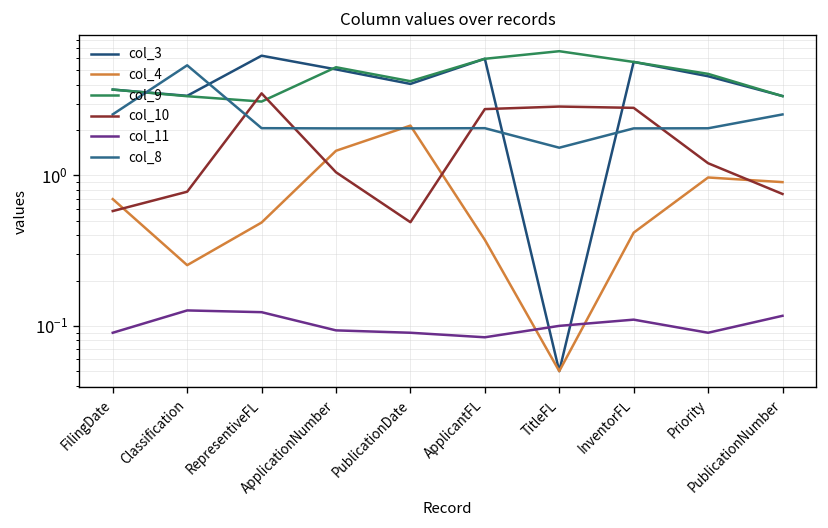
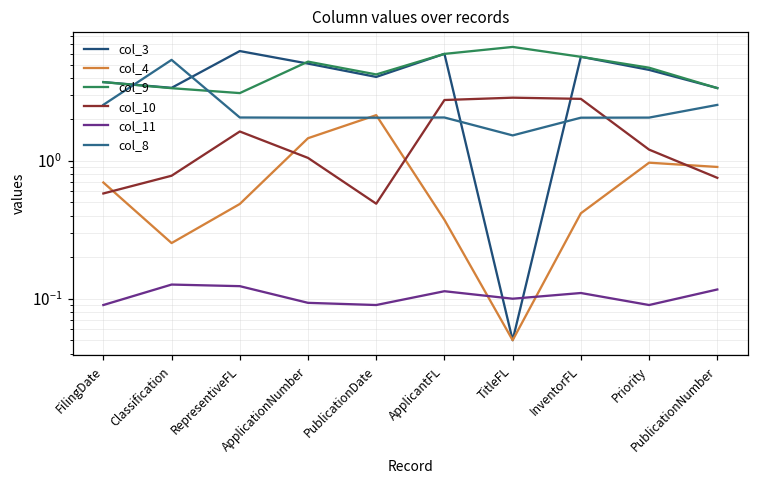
  {
    "col_4": {
      "FilingDate": 0.7,
      "Classification": 0.25,
      "RepresentiveFL": 0.49,
      "ApplicationNumber": 1.5,
      "ApplicantFL": 0.37,
      "InventorFL": 0.42,
      "Priority": 1.0,
      "PublicationNumber": 0.9
    },
    "col_9": {
      "RepresentiveFL": 3.1,
      "TitleFL": 7
    },
    "col_10": {
      "FilingDate": 0.6,
      "Classification": 0.8,
-     "RepresentiveFL": 3.5,
+     "RepresentiveFL": 1.6,
      "ApplicationNumber": 1.1,
      "PublicationDate": 0.5,
      "ApplicantFL": 2.8,
      "TitleFL": 2.9,
      "InventorFL": 2.8,
      "Priority": 1.2,
      "PublicationNumber": 0.8
    },
    "col_11": {
      "FilingDate": 0.09,
      "Classification": 0.13,
      "RepresentiveFL": 0.12,
      "ApplicationNumber": 0.09,
      "PublicationDate": 0.09,
-     "ApplicantFL": 0.08,
+     "ApplicantFL": 0.11,
      "TitleFL": 0.10,
      "InventorFL": 0.11,
      "Priority": 0.09,
      "PublicationNumber": 0.12
    }
  }
